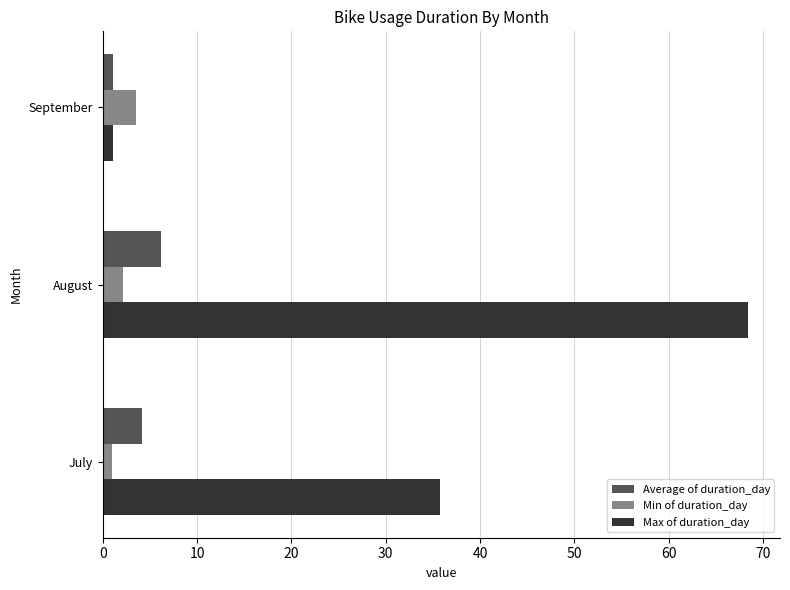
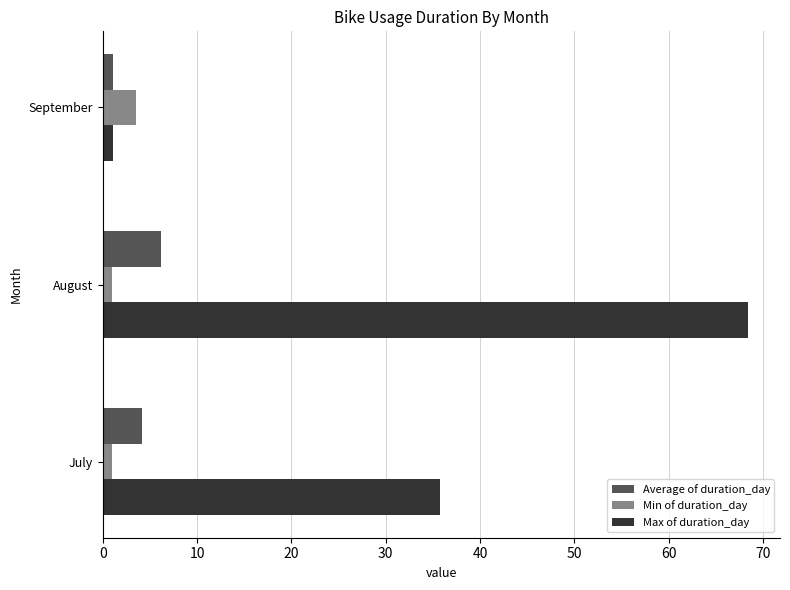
  {
    "Min of duration_day": {
      "September": 4,
-     "August": 2,
+     "August": 1,
      "July": 1
    }
  }
